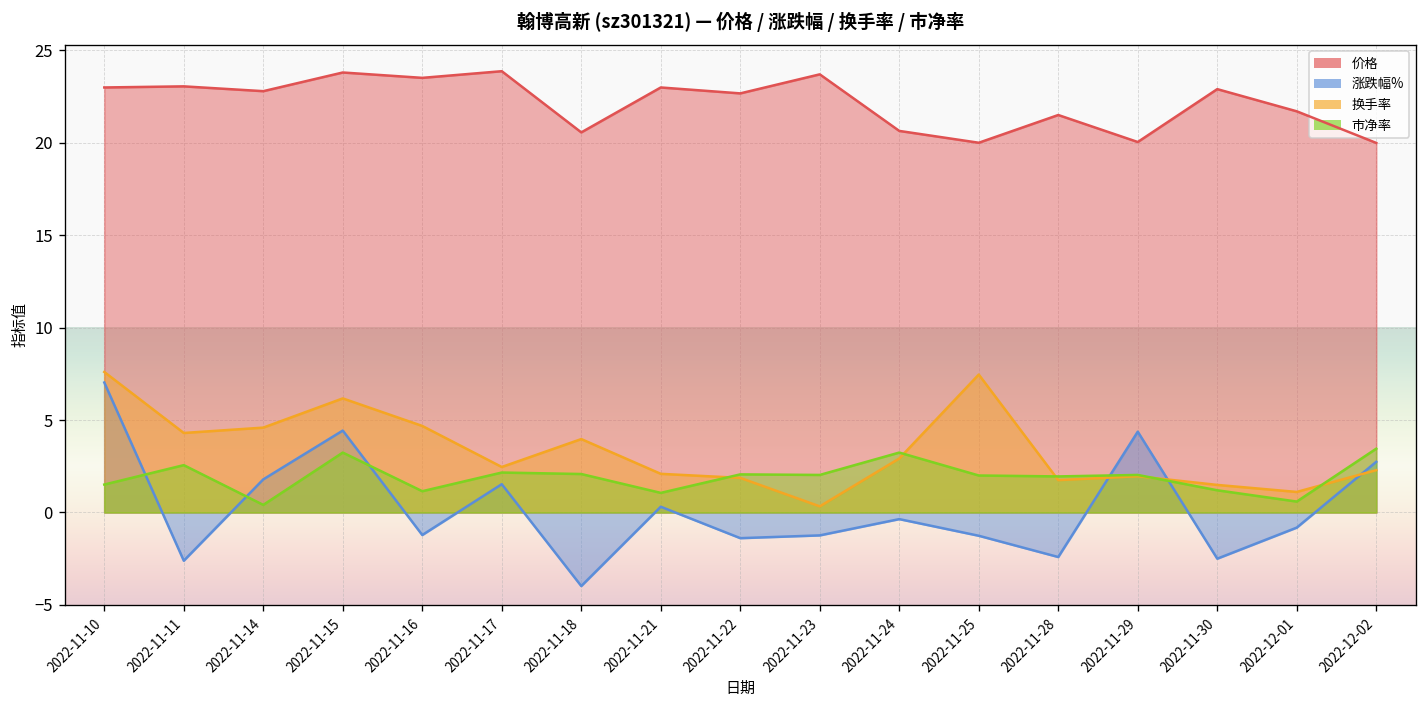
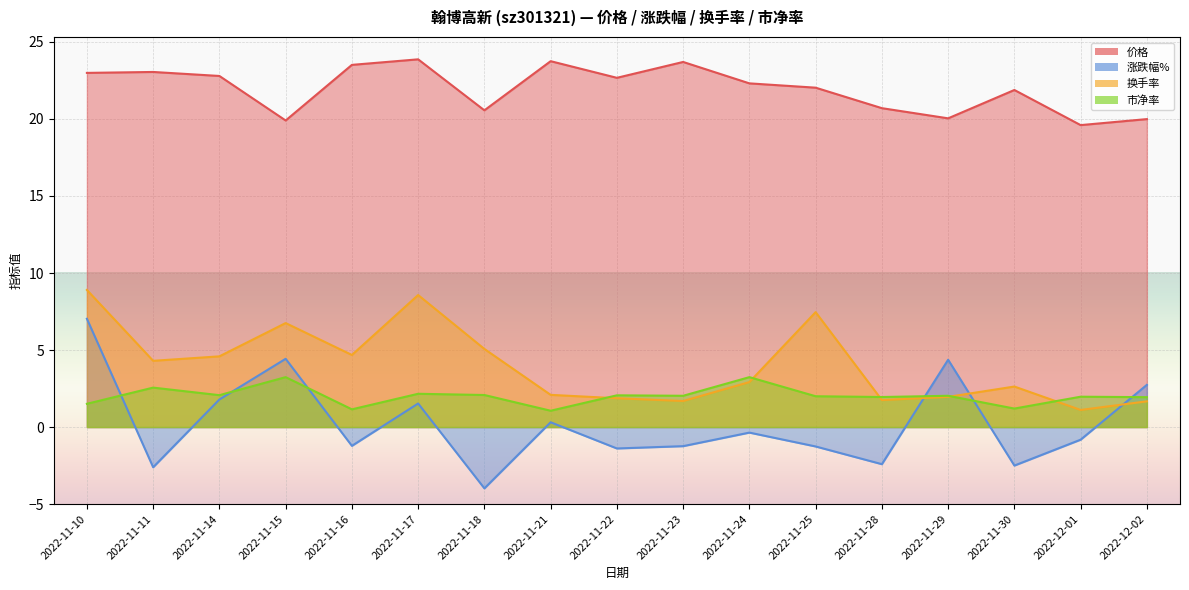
  {
    "价格": {
      "2022-11-10": 23.0,
      "2022-11-11": 23.1,
      "2022-11-14": 22.8,
-     "2022-11-15": 23.8,
+     "2022-11-15": 19.9,
      "2022-11-16": 23.5,
      "2022-11-17": 23.9,
      "2022-11-18": 20.6,
-     "2022-11-21": 23.0,
+     "2022-11-21": 23.8,
      "2022-11-22": 22.7,
      "2022-11-23": 23.7,
-     "2022-11-24": 20.6,
-     "2022-11-25": 20.0,
-     "2022-11-28": 21.5,
+     "2022-11-24": 22.3,
+     "2022-11-25": 22.0,
+     "2022-11-28": 20.7,
      "2022-11-29": 20.0,
-     "2022-11-30": 22.9,
-     "2022-12-01": 21.7,
+     "2022-11-30": 21.9,
+     "2022-12-01": 19.6,
      "2022-12-02": 20.0
    },
    "换手率": {
-     "2022-11-10": 7.6,
+     "2022-11-10": 8.9,
      "2022-11-11": 4.3,
      "2022-11-14": 4.6,
-     "2022-11-15": 6.2,
+     "2022-11-15": 6.8,
      "2022-11-16": 4.7,
-     "2022-11-17": 2.5,
-     "2022-11-18": 4.0,
+     "2022-11-17": 8.6,
+     "2022-11-18": 5.1,
      "2022-11-21": 2.1,
      "2022-11-22": 1.9,
-     "2022-11-23": 0.3,
+     "2022-11-23": 1.7,
      "2022-11-24": 2.9,
      "2022-11-25": 7.5,
      "2022-11-28": 1.8,
-     "2022-11-30": 1.5,
+     "2022-11-30": 2.6,
      "2022-12-01": 1.1,
-     "2022-12-02": 2.3
+     "2022-12-02": 1.7
    },
    "市净率": {
      "2022-11-10": 1.5,
      "2022-11-11": 2.6,
-     "2022-11-14": 0.4,
+     "2022-11-14": 2.1,
      "2022-11-15": 3.2,
      "2022-11-16": 1.2,
      "2022-11-17": 2.2,
      "2022-11-18": 2.1,
      "2022-11-21": 1.1,
      "2022-11-22": 2.1,
      "2022-11-23": 2.0,
      "2022-11-24": 3.2,
      "2022-11-25": 2.0,
      "2022-11-28": 2.0,
      "2022-11-30": 1.2,
-     "2022-12-01": 0.6,
-     "2022-12-02": 3.5
+     "2022-12-01": 2.0,
+     "2022-12-02": 1.9
    }
  }
